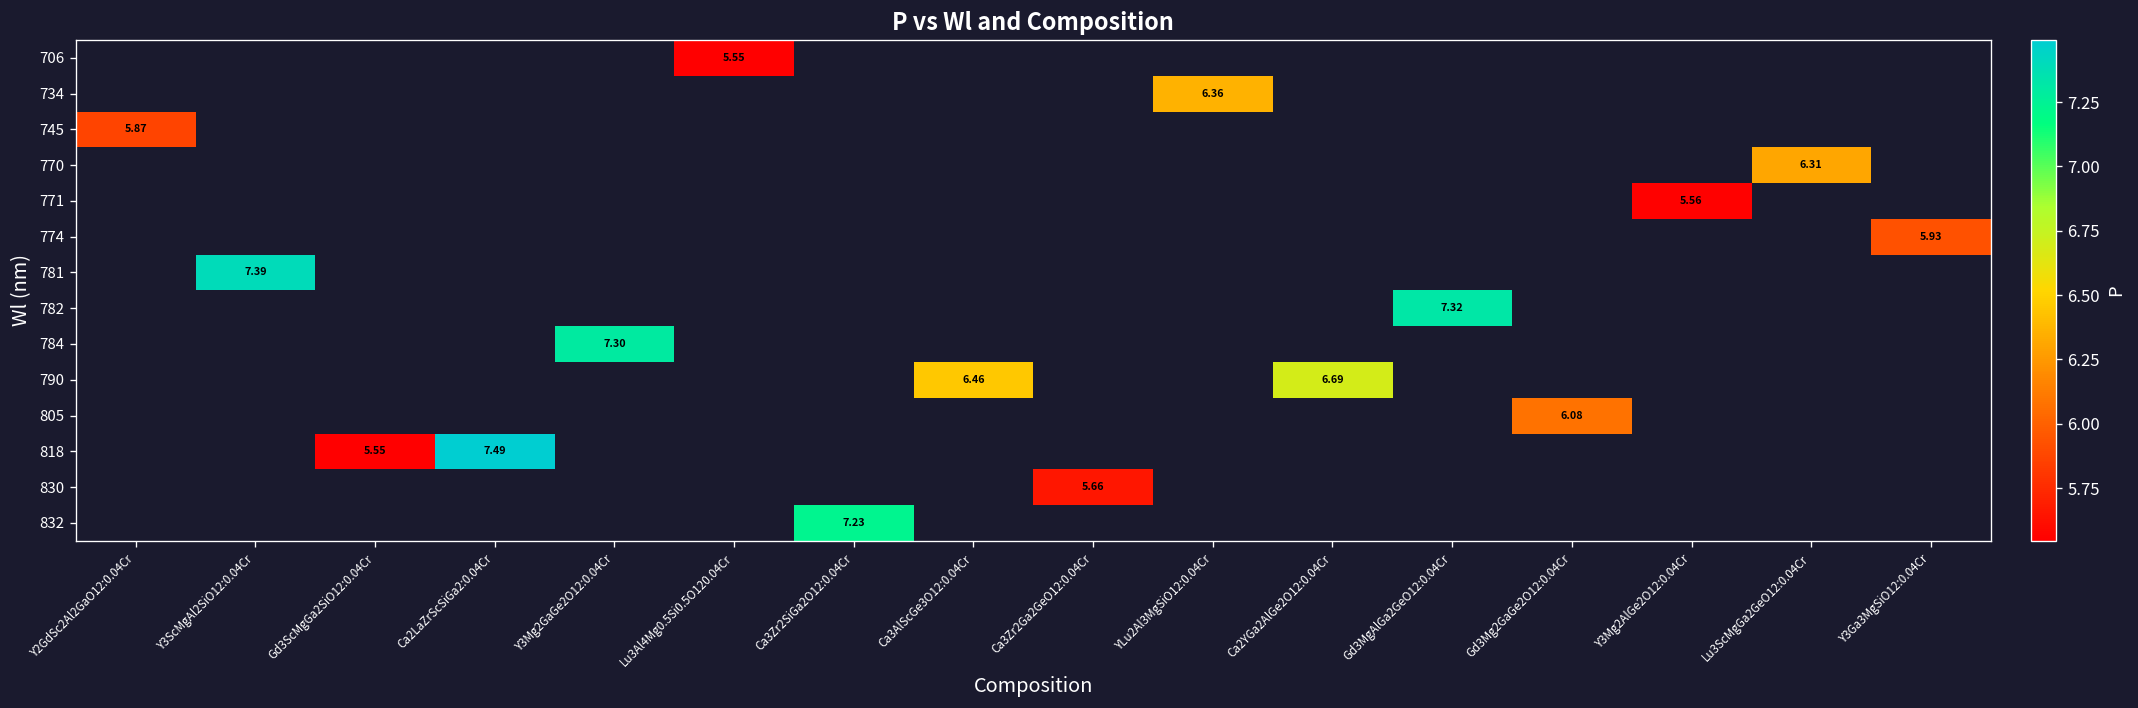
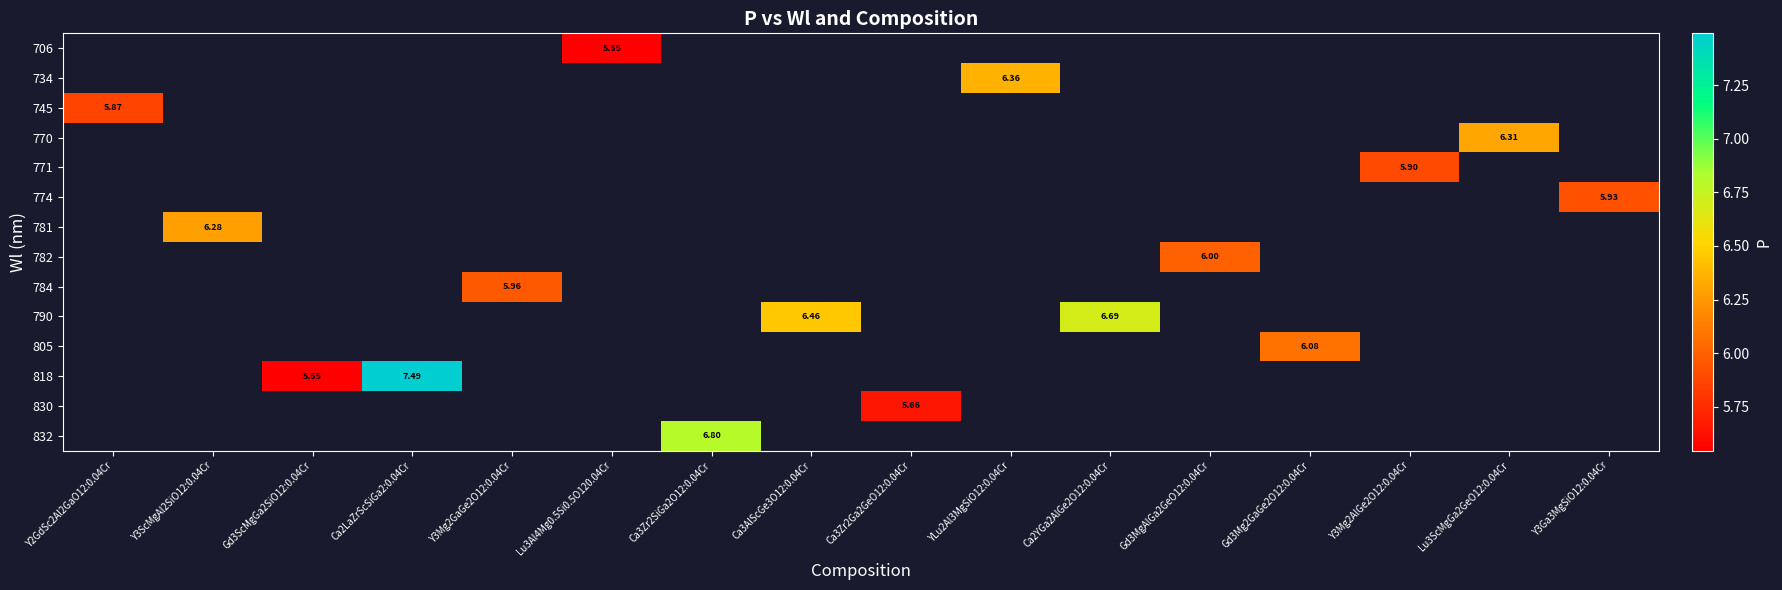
  {
    "706": {
      "Lu3Al4Mg0.5Si0.5O120.04Cr": 5.55
    },
    "734": {
      "YLu2Al3MgSiO12:0.04Cr": 6.36
    },
    "745": {
      "Y2GdSc2Al2GaO12:0.04Cr": 5.87
    },
    "770": {
      "Lu3ScMgGa2GeO12:0.04Cr": 6.31
    },
    "771": {
-     "Y3Mg2AlGe2O12:0.04Cr": 5.56
+     "Y3Mg2AlGe2O12:0.04Cr": 5.90
    },
    "774": {
      "Y3Ga3MgSiO12:0.04Cr": 5.93
    },
    "781": {
-     "Y3ScMgAl2SiO12:0.04Cr": 7.39
+     "Y3ScMgAl2SiO12:0.04Cr": 6.28
    },
    "782": {
-     "Gd3MgAlGa2GeO12:0.04Cr": 7.32
+     "Gd3MgAlGa2GeO12:0.04Cr": 6.00
    },
    "784": {
-     "Y3Mg2GaGe2O12:0.04Cr": 7.30
+     "Y3Mg2GaGe2O12:0.04Cr": 5.96
    },
    "790": {
      "Ca3AlScGe3O12:0.04Cr": 6.46,
      "Ca2YGa2AlGe2O12:0.04Cr": 6.69
    },
    "805": {
      "Gd3Mg2GaGe2O12:0.04Cr": 6.08
    },
    "818": {
      "Gd3ScMgGa2SiO12:0.04Cr": 5.55,
      "Ca2LaZrScSiGa2:0.04Cr": 7.49
    },
    "830": {
      "Ca3Zr2Ga2GeO12:0.04Cr": 5.66
    },
    "832": {
-     "Ca3Zr2SiGa2O12:0.04Cr": 7.23
+     "Ca3Zr2SiGa2O12:0.04Cr": 6.80
    }
  }
